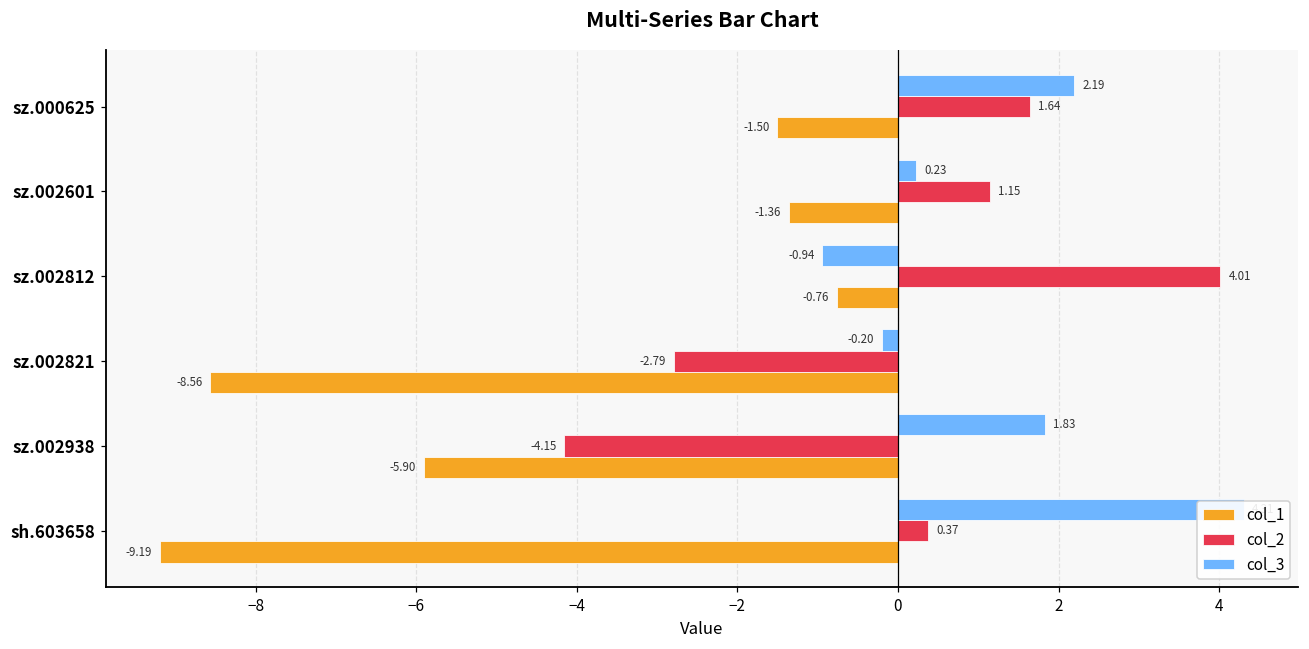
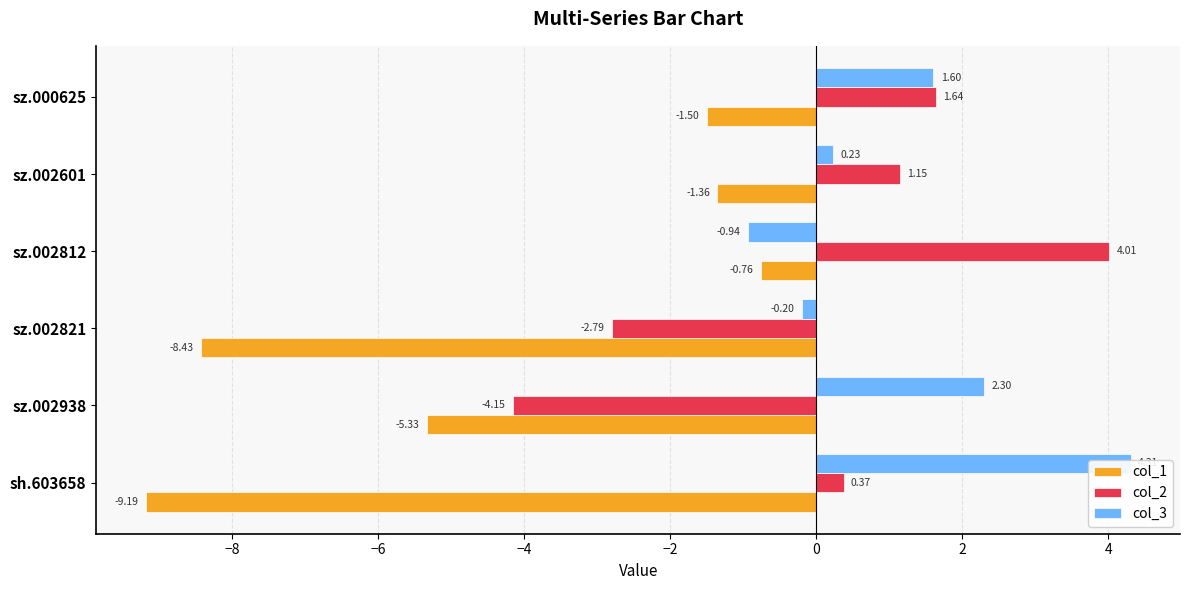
  {
    "col_1": {
      "sz.000625": -1.50,
      "sz.002601": -1.36,
      "sz.002812": -0.76,
-     "sz.002821": -8.56,
-     "sz.002938": -5.90,
+     "sz.002821": -8.43,
+     "sz.002938": -5.33,
      "sh.603658": -9.19
    },
    "col_2": {
      "sz.000625": 1.64,
      "sz.002601": 1.15,
      "sz.002812": 4.01,
      "sz.002821": -2.79,
      "sz.002938": -4.15,
      "sh.603658": 0.37
    },
    "col_3": {
-     "sz.000625": 2.19,
+     "sz.000625": 1.60,
      "sz.002601": 0.23,
      "sz.002812": -0.94,
      "sz.002821": -0.20,
-     "sz.002938": 1.83
+     "sz.002938": 2.30
    }
  }
